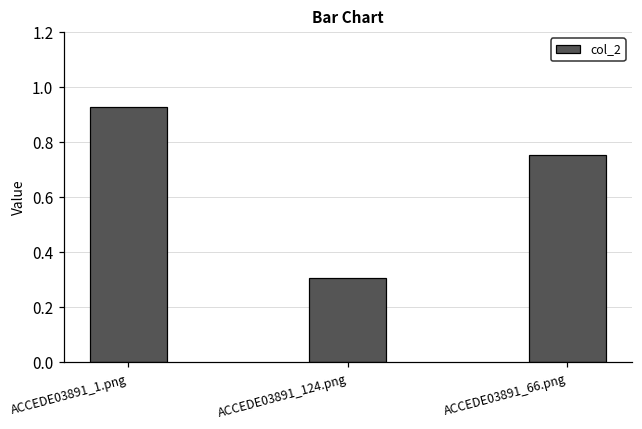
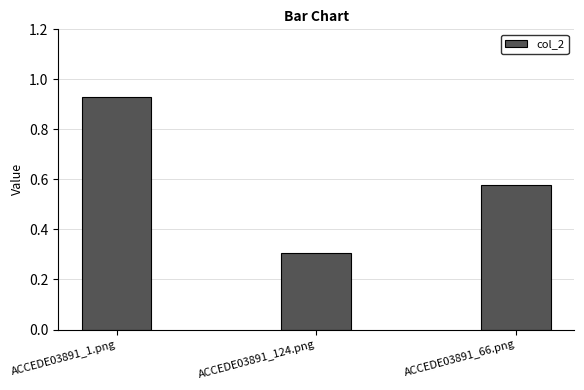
  {
    "ACCEDE03891_1.png": 0.93,
    "ACCEDE03891_124.png": 0.31,
-   "ACCEDE03891_66.png": 0.75
+   "ACCEDE03891_66.png": 0.58
  }
